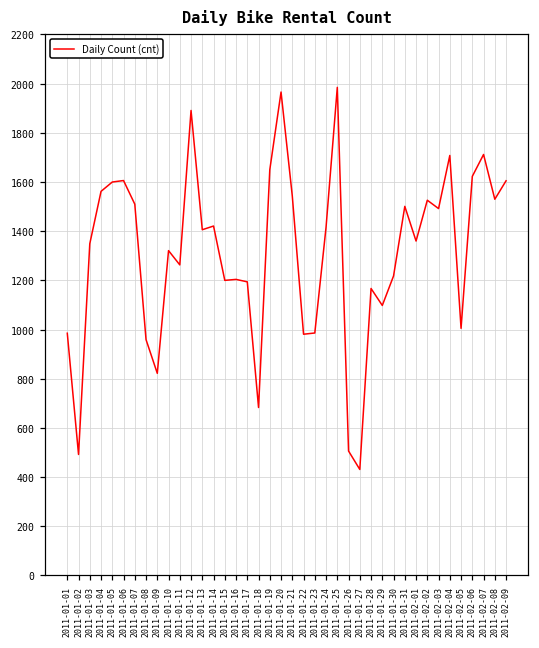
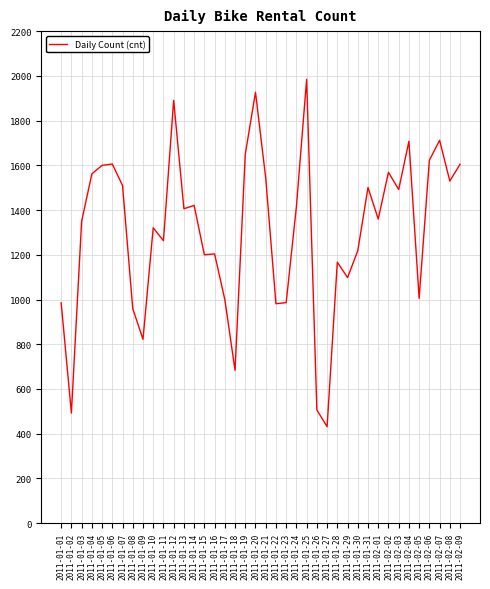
  {
    "2011-01-01": 990,
    "2011-01-02": 490,
    "2011-01-03": 1350,
    "2011-01-04": 1560,
    "2011-01-05": 1600,
    "2011-01-06": 1610,
    "2011-01-07": 1510,
    "2011-01-08": 960,
    "2011-01-09": 820,
    "2011-01-10": 1320,
    "2011-01-11": 1260,
    "2011-01-12": 1890,
    "2011-01-13": 1410,
    "2011-01-14": 1420,
    "2011-01-15": 1200,
    "2011-01-16": 1200,
-   "2011-01-17": 1190,
+   "2011-01-17": 1000,
    "2011-01-18": 680,
    "2011-01-19": 1650,
-   "2011-01-20": 1970,
+   "2011-01-20": 1930,
    "2011-01-21": 1540,
    "2011-01-22": 980,
    "2011-01-23": 990,
    "2011-01-24": 1420,
    "2011-01-25": 1990,
    "2011-01-26": 510,
    "2011-01-27": 430,
    "2011-01-28": 1170,
    "2011-01-29": 1100,
    "2011-01-30": 1220,
    "2011-01-31": 1500,
    "2011-02-01": 1360,
-   "2011-02-02": 1530,
+   "2011-02-02": 1570,
    "2011-02-03": 1490,
    "2011-02-04": 1710,
    "2011-02-05": 1010,
    "2011-02-06": 1620,
    "2011-02-07": 1710,
    "2011-02-08": 1530,
    "2011-02-09": 1610
  }
